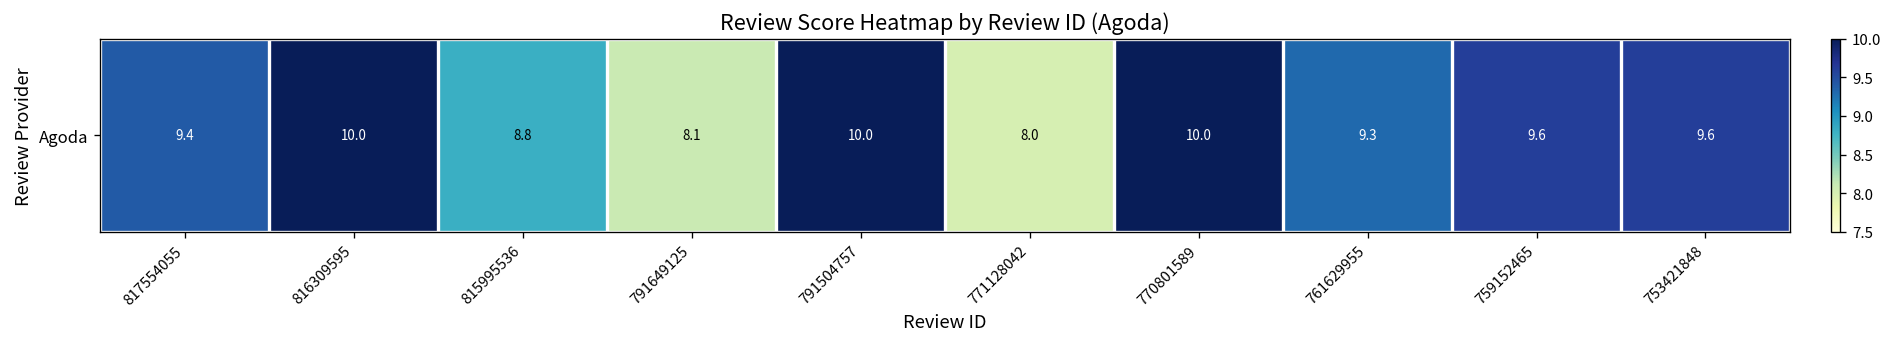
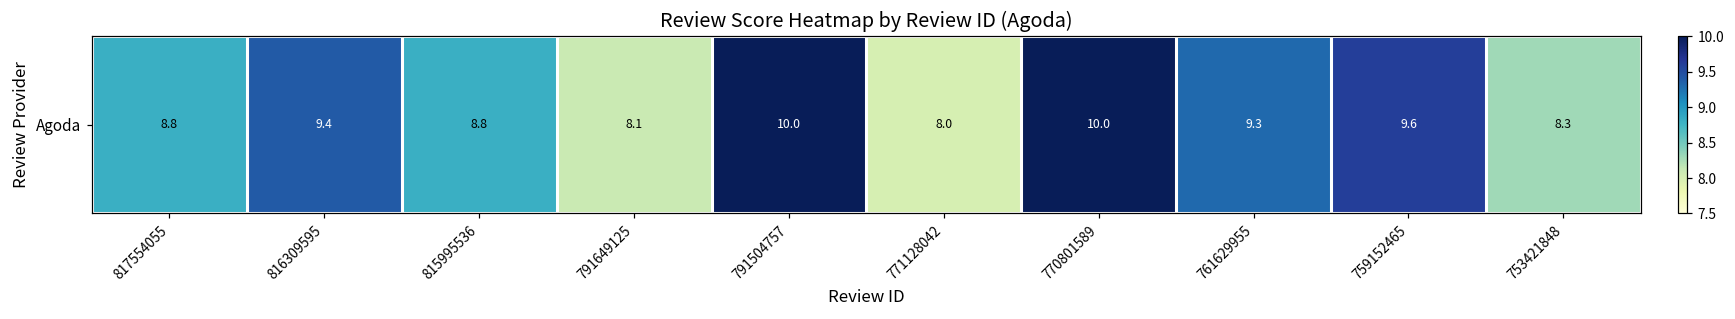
  {
    "Agoda": {
-     "817554055": 9.4,
-     "816309595": 10.0,
+     "817554055": 8.8,
+     "816309595": 9.4,
      "815995536": 8.8,
      "791649125": 8.1,
      "791504757": 10.0,
      "771128042": 8.0,
      "770801589": 10.0,
      "761629955": 9.3,
      "759152465": 9.6,
-     "753421848": 9.6
+     "753421848": 8.3
    }
  }
